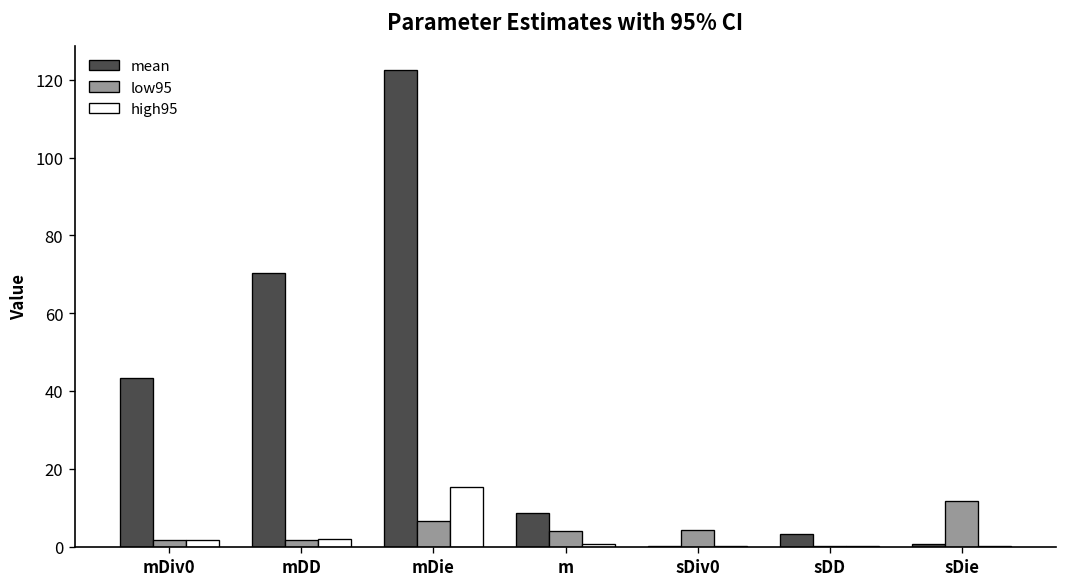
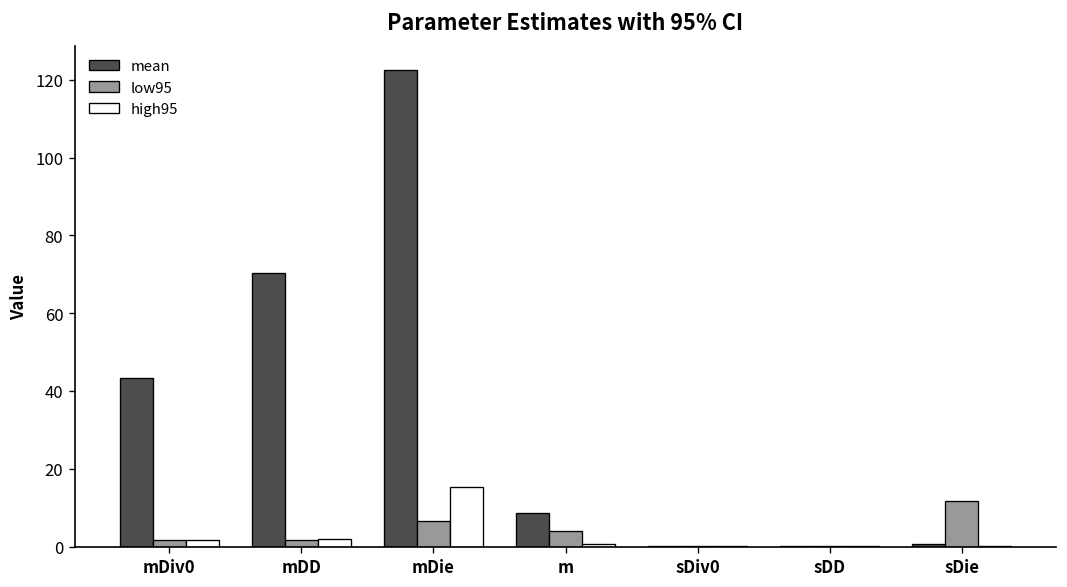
  {
    "mean": {
      "mDiv0": 43,
      "mDD": 70,
      "mDie": 123,
      "m": 9,
-     "sDD": 3
+     "sDD": 0
    },
    "low95": {
      "mDiv0": 2,
      "mDD": 2,
      "mDie": 7,
      "m": 4,
-     "sDiv0": 4,
+     "sDiv0": 0,
      "sDie": 12
    },
    "high95": {
      "mDiv0": 2,
      "mDD": 2,
      "mDie": 15
    }
  }
